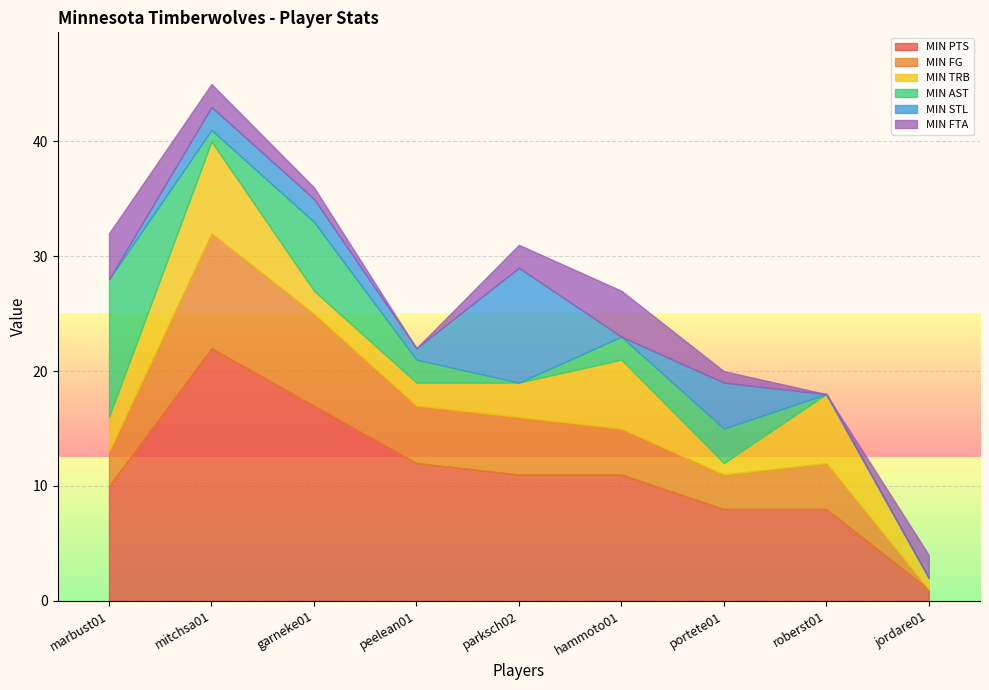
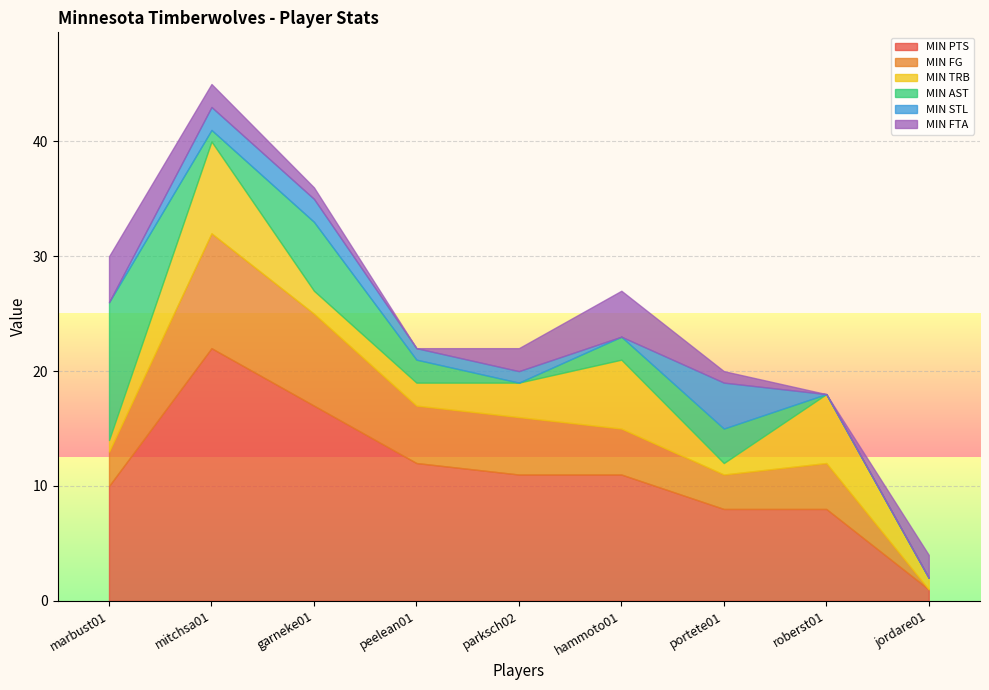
  {
    "MIN TRB": {
-     "marbust01": 3,
+     "marbust01": 1,
      "mitchsa01": 8,
      "garneke01": 2,
      "peelean01": 2,
      "hammoto01": 6,
      "portete01": 1
    },
    "MIN AST": {
      "mitchsa01": 1,
      "garneke01": 6,
      "peelean01": 2,
      "portete01": 3
    },
    "MIN STL": {
      "mitchsa01": 2,
      "garneke01": 2,
-     "parksch02": 10,
+     "parksch02": 1,
      "portete01": 4
    },
    "MIN FTA": {
      "marbust01": 4,
      "mitchsa01": 2,
      "garneke01": 1,
      "parksch02": 2,
      "hammoto01": 4,
      "portete01": 1,
      "jordare01": 2
    }
  }
